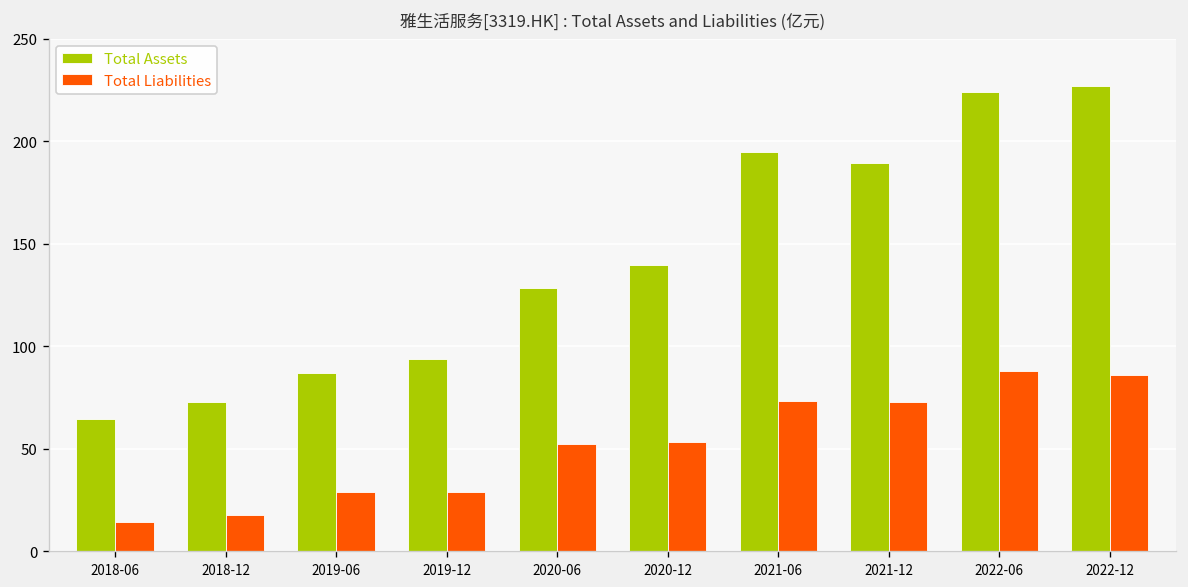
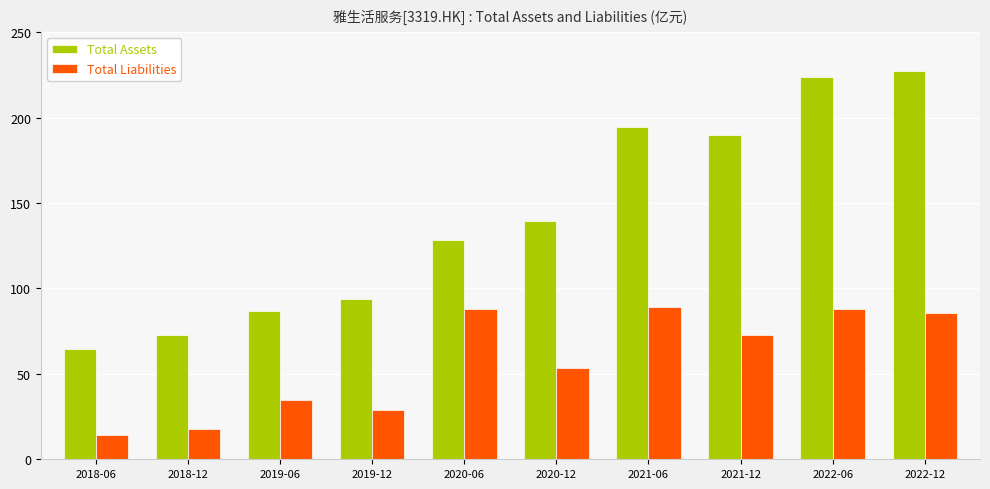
  {
    "Total Assets": {
      "2018-06": 65,
      "2018-12": 73,
      "2019-06": 87,
      "2019-12": 94,
      "2020-06": 128,
      "2020-12": 140,
      "2021-06": 195,
      "2021-12": 190,
      "2022-06": 224,
      "2022-12": 227
    },
    "Total Liabilities": {
      "2018-06": 14,
      "2018-12": 18,
-     "2019-06": 29,
+     "2019-06": 35,
      "2019-12": 29,
-     "2020-06": 52,
+     "2020-06": 88,
      "2020-12": 53,
-     "2021-06": 73,
+     "2021-06": 89,
      "2021-12": 73,
      "2022-06": 88,
      "2022-12": 86
    }
  }
